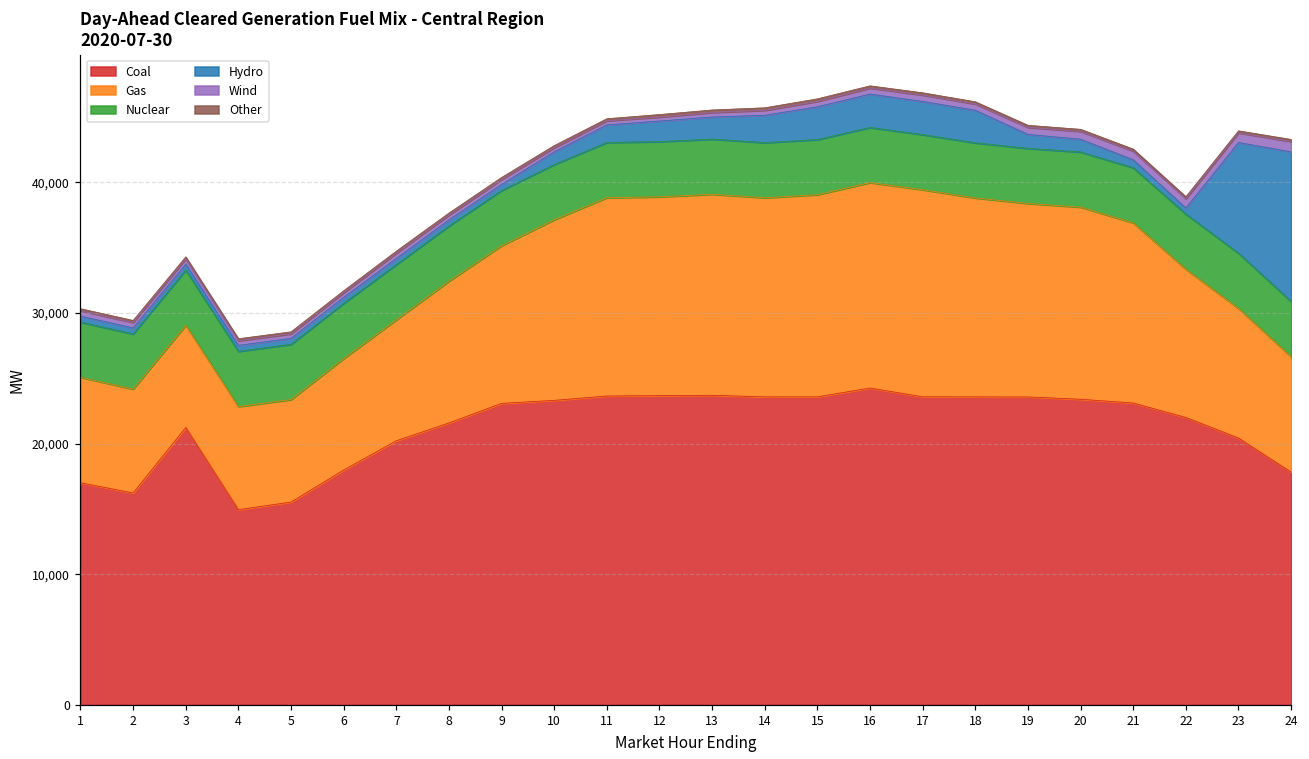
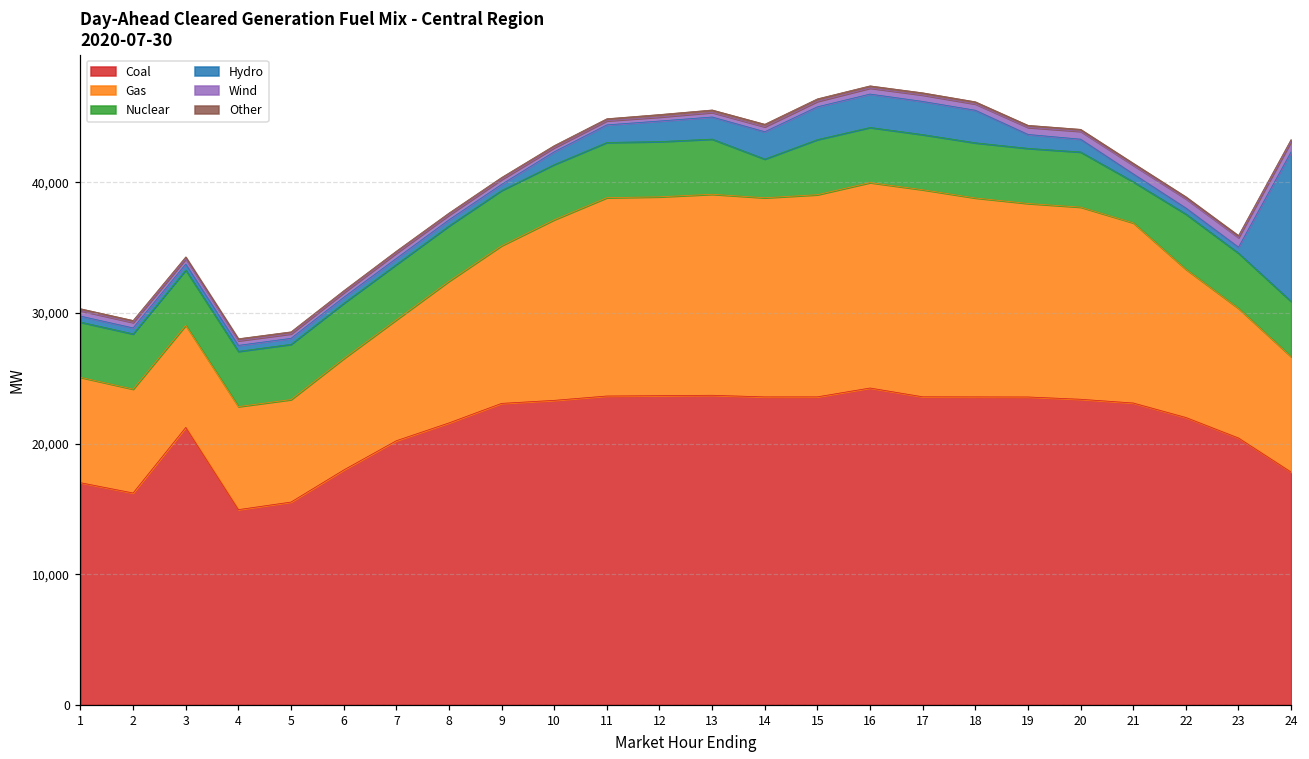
  {
    "Coal": {
      "1": "17,000",
      "2": "16,200",
      "3": "21,200",
      "4": "14,900",
      "5": "15,500",
      "6": "18,000",
      "7": "20,200",
      "8": "21,600",
      "9": "23,100",
      "10": "23,300",
      "11": "23,600",
      "12": "23,700",
      "13": "23,700",
      "14": "23,600",
      "15": "23,600",
      "16": "24,300",
      "17": "23,600",
      "18": "23,600",
      "19": "23,600",
      "20": "23,400",
      "21": "23,100",
      "22": "22,000",
      "23": "20,400",
      "24": "17,800"
    },
    "Gas": {
      "1": "8,100",
      "2": "8,000",
      "3": "7,800",
      "4": "7,900",
      "5": "7,800",
      "6": "8,500",
      "7": "9,300",
      "8": "10,900",
      "9": "12,100",
      "10": "13,800",
      "11": "15,200",
      "12": "15,200",
      "13": "15,400",
      "14": "15,200",
      "15": "15,500",
      "16": "15,700",
      "17": "15,900",
      "18": "15,200",
      "19": "14,800",
      "20": "14,700",
      "21": "13,800",
      "22": "11,400",
      "23": "9,900",
      "24": "8,800"
    },
    "Nuclear": {
      "1": "4,200",
      "2": "4,200",
      "3": "4,200",
      "4": "4,200",
      "5": "4,200",
      "6": "4,200",
      "7": "4,200",
      "8": "4,200",
      "9": "4,200",
      "10": "4,200",
      "11": "4,200",
      "12": "4,200",
      "13": "4,200",
-     "14": "4,200",
+     "14": "3,000",
      "15": "4,200",
      "16": "4,200",
      "17": "4,200",
      "18": "4,200",
      "19": "4,200",
      "20": "4,200",
-     "21": "4,200",
+     "21": "3,100",
      "22": "4,200",
      "23": "4,200",
      "24": "4,200"
    },
    "Hydro": {
      "1": "500",
      "2": "500",
      "3": "500",
      "4": "500",
      "5": "500",
      "6": "500",
      "7": "500",
      "8": "500",
      "9": "500",
      "10": "1,000",
      "11": "1,300",
      "12": "1,600",
      "13": "1,700",
      "14": "2,100",
      "15": "2,500",
      "16": "2,600",
      "17": "2,500",
      "18": "2,500",
      "19": "1,100",
      "20": "1,000",
      "21": "600",
      "22": "500",
-     "23": "8,500",
+     "23": "500",
      "24": "11,500"
    }
  }
